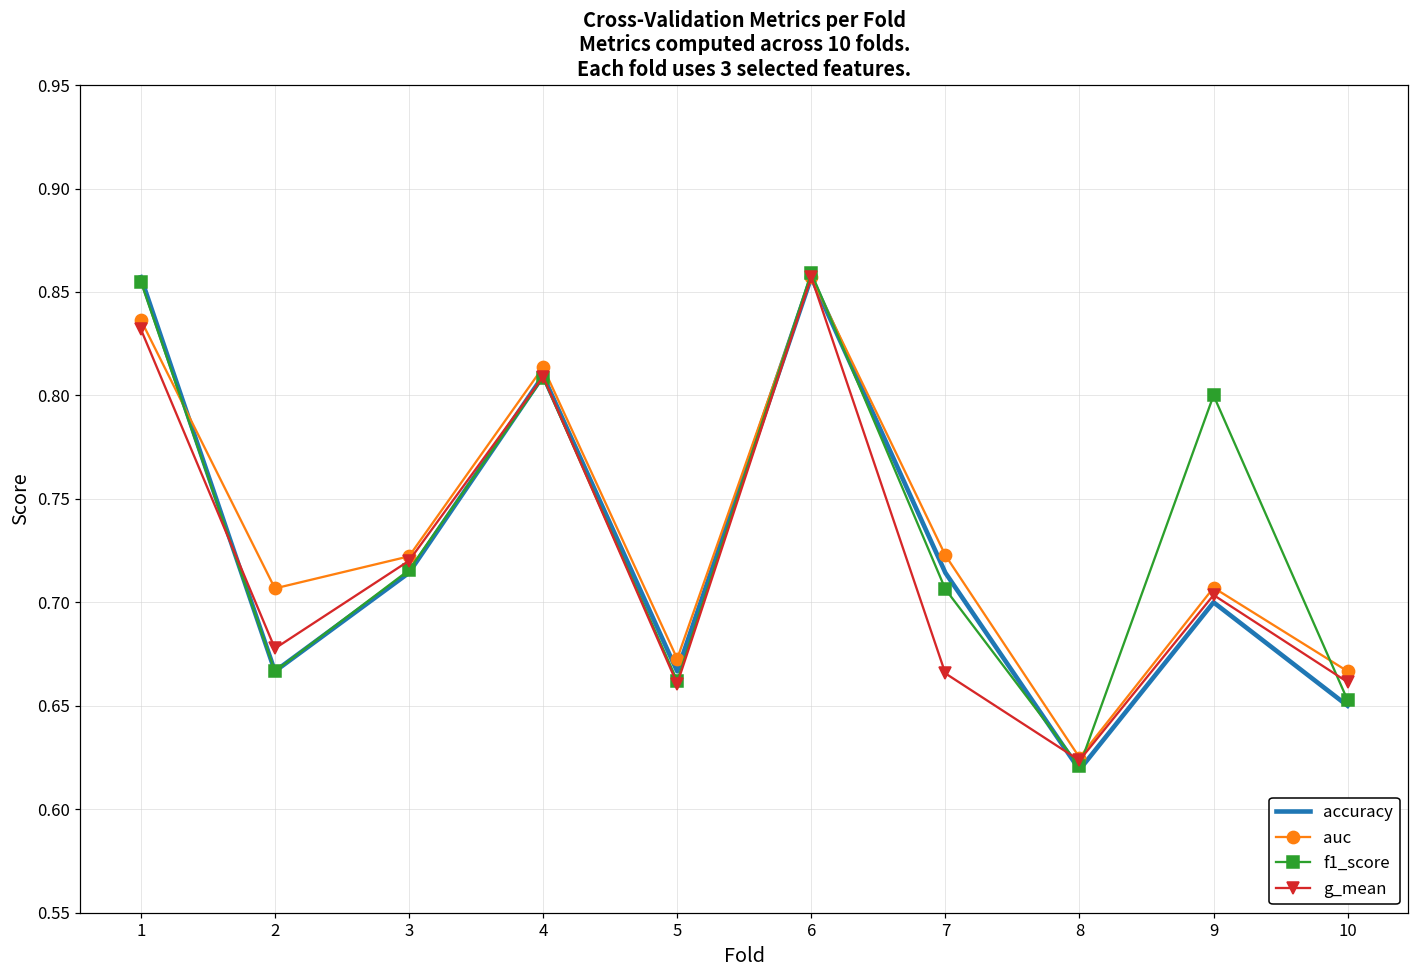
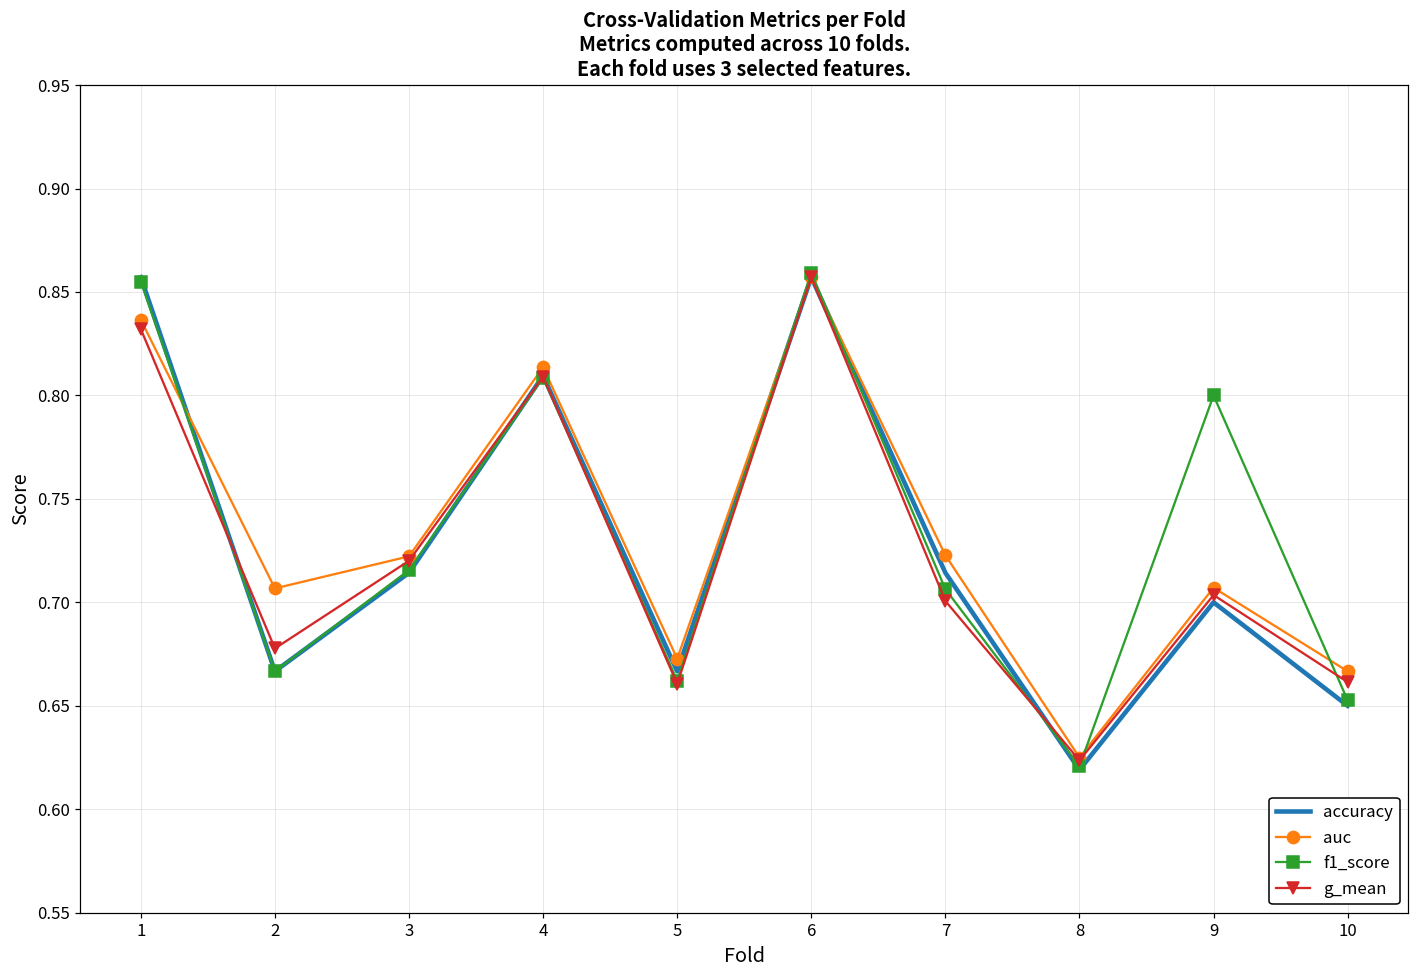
  {
    "accuracy": {
      "1": 0.857,
      "5": 0.667,
      "7": 0.714,
      "8": 0.619,
      "9": 0.700,
      "10": 0.650
    },
    "auc": {
      "1": 0.837,
      "2": 0.707,
      "3": 0.722,
      "4": 0.814,
      "5": 0.673,
      "7": 0.723,
      "8": 0.625,
      "9": 0.707,
      "10": 0.667
    },
    "f1_score": {
      "1": 0.855,
      "5": 0.662,
      "6": 0.859,
      "7": 0.706,
      "8": 0.621,
      "9": 0.800,
      "10": 0.653
    },
    "g_mean": {
      "1": 0.832,
      "2": 0.678,
      "3": 0.720,
      "5": 0.661,
-     "7": 0.666,
+     "7": 0.701,
      "8": 0.624,
      "9": 0.704,
      "10": 0.661
    }
  }
